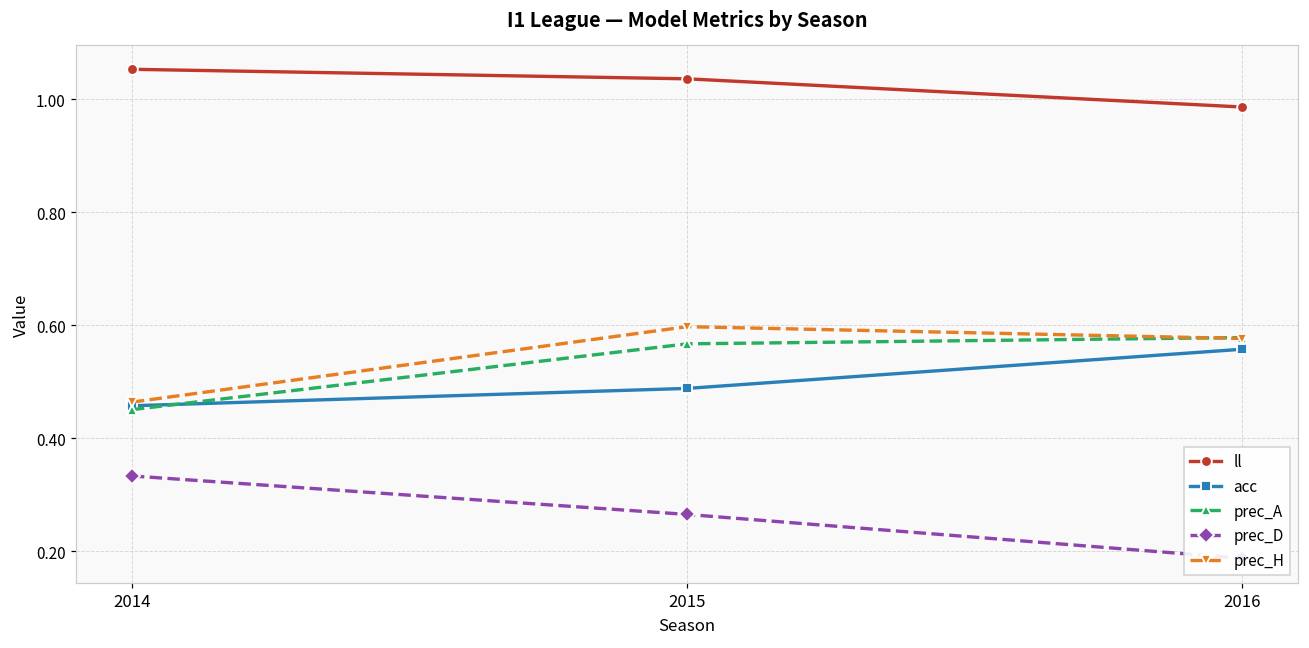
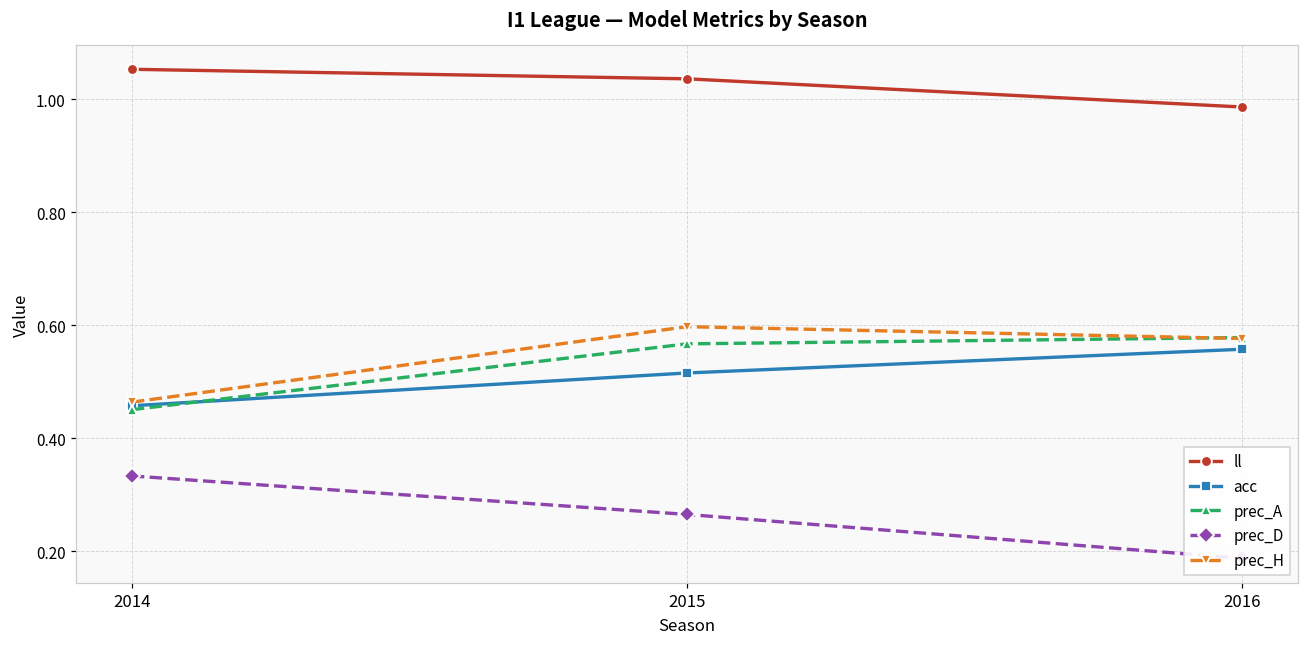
  {
    "ll": {
      "2014": 1.05,
      "2015": 1.04,
      "2016": 0.99
    },
    "acc": {
      "2014": 0.46,
-     "2015": 0.49,
+     "2015": 0.52,
      "2016": 0.56
    },
    "prec_A": {
      "2014": 0.45,
      "2015": 0.57
    },
    "prec_D": {
      "2014": 0.33,
      "2015": 0.27
    },
    "prec_H": {
      "2014": 0.46,
      "2015": 0.60
    }
  }
